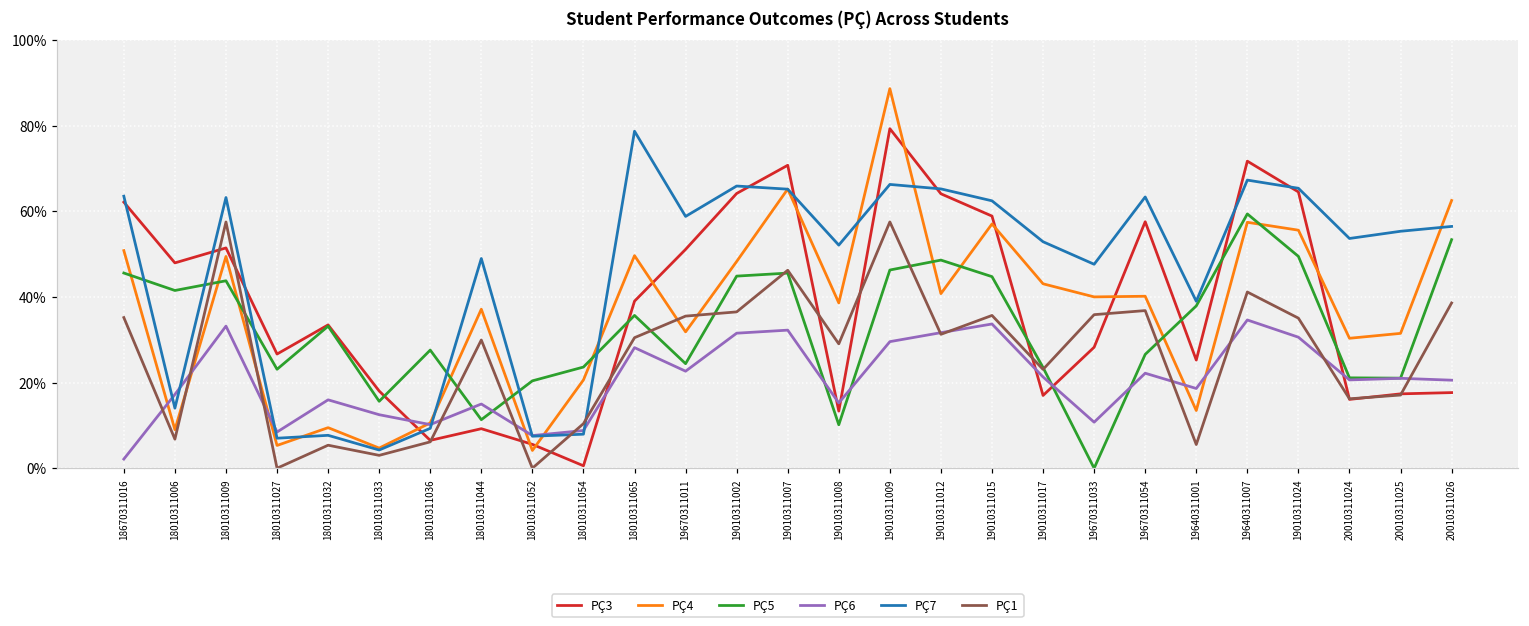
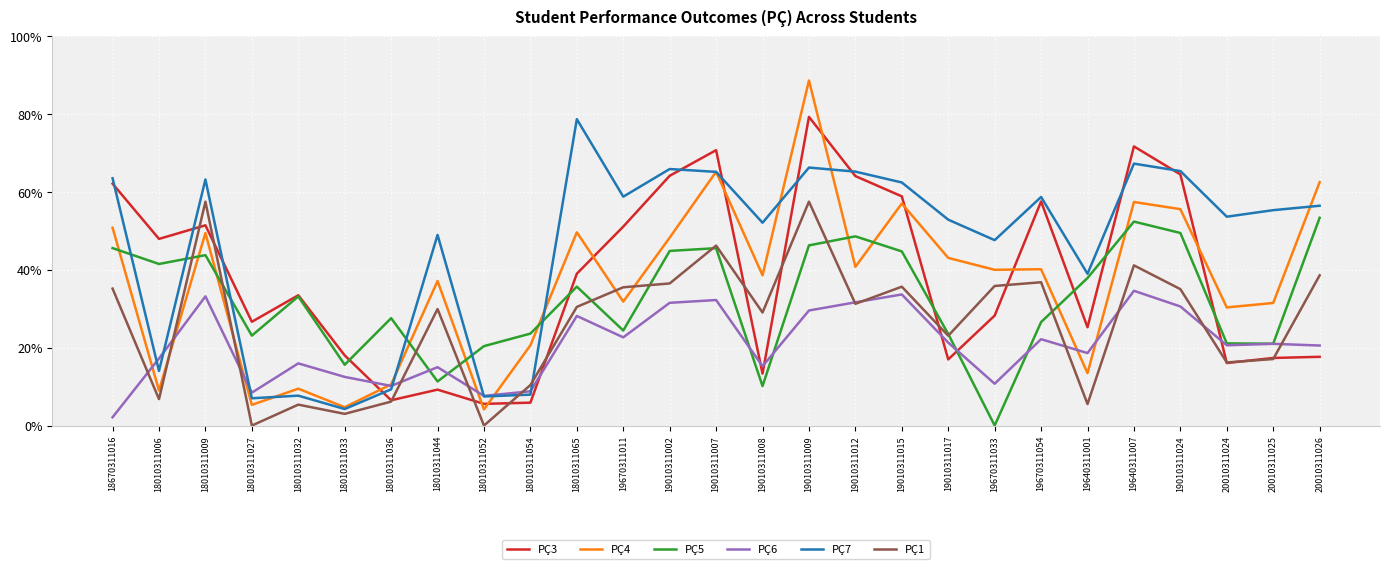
  {
    "PÇ3": {
      "18670311016": "62%",
      "18010311006": "48%",
      "18010311009": "51%",
      "18010311027": "27%",
      "18010311033": "18%",
      "18010311044": "9%",
      "18010311052": "6%",
-     "18010311054": "1%",
+     "18010311054": "6%",
      "18010311065": "39%",
      "19670311011": "51%",
      "19010311002": "64%",
      "19010311007": "71%",
      "19010311008": "13%",
      "19010311009": "79%",
      "19010311012": "64%",
      "19010311015": "59%",
      "19010311017": "17%",
      "19670311033": "28%",
      "19670311054": "58%",
      "19640311001": "25%",
      "19640311007": "72%",
      "19010311024": "65%",
      "20010311026": "18%"
    },
    "PÇ4": {
      "18670311016": "51%",
      "18010311006": "9%",
      "18010311009": "49%",
      "18010311027": "5%",
      "18010311032": "9%",
      "18010311044": "37%",
      "18010311052": "4%",
      "18010311054": "21%",
      "18010311065": "50%",
      "19670311011": "32%",
      "19010311002": "48%",
      "19010311008": "39%",
      "19010311009": "89%",
      "19010311012": "41%",
      "19010311015": "57%",
      "19010311017": "43%",
      "19670311033": "40%",
      "19670311054": "40%",
      "19640311001": "13%",
      "19640311007": "57%",
      "19010311024": "56%",
      "20010311024": "30%",
      "20010311025": "31%",
      "20010311026": "63%"
    },
    "PÇ5": {
      "18670311016": "46%",
      "18010311006": "42%",
      "18010311009": "44%",
      "18010311027": "23%",
      "18010311033": "16%",
      "18010311036": "28%",
      "18010311044": "11%",
      "18010311052": "20%",
      "18010311054": "24%",
      "18010311065": "36%",
      "19670311011": "24%",
      "19010311002": "45%",
      "19010311007": "46%",
      "19010311008": "10%",
      "19010311009": "46%",
      "19010311012": "49%",
      "19010311015": "45%",
      "19670311033": "0%",
      "19670311054": "27%",
      "19640311001": "38%",
-     "19640311007": "59%",
+     "19640311007": "52%",
      "19010311024": "49%",
      "20010311026": "53%"
    },
    "PÇ6": {
      "18670311016": "2%",
      "18010311006": "17%",
      "18010311009": "33%",
      "18010311027": "8%",
      "18010311032": "16%",
      "18010311033": "13%",
      "18010311044": "15%",
      "18010311054": "9%",
      "18010311065": "28%",
      "19670311011": "23%",
      "19010311002": "32%",
      "19010311007": "32%",
      "19010311008": "15%",
      "19010311009": "30%",
      "19010311015": "34%",
      "19010311017": "21%",
      "19670311033": "11%",
      "19670311054": "22%",
      "19640311001": "19%",
      "19640311007": "35%",
      "19010311024": "31%",
      "20010311026": "21%"
    },
    "PÇ7": {
      "18670311016": "64%",
      "18010311006": "14%",
      "18010311009": "63%",
      "18010311027": "7%",
      "18010311032": "8%",
      "18010311036": "9%",
      "18010311044": "49%",
      "18010311054": "8%",
      "18010311065": "79%",
      "19670311011": "59%",
      "19010311002": "66%",
      "19010311008": "52%",
      "19010311009": "66%",
      "19010311012": "65%",
      "19010311015": "62%",
      "19010311017": "53%",
      "19670311033": "48%",
-     "19670311054": "63%",
+     "19670311054": "59%",
      "19640311001": "39%",
      "19640311007": "67%",
      "19010311024": "65%",
      "20010311024": "54%",
      "20010311025": "55%",
      "20010311026": "56%"
    },
    "PÇ1": {
      "18670311016": "35%",
      "18010311006": "7%",
      "18010311009": "58%",
      "18010311027": "0%",
      "18010311032": "5%",
      "18010311033": "3%",
      "18010311044": "30%",
      "18010311052": "0%",
      "18010311054": "10%",
      "18010311065": "30%",
      "19670311011": "36%",
      "19010311002": "37%",
      "19010311007": "46%",
      "19010311008": "29%",
      "19010311009": "58%",
      "19010311015": "36%",
      "19670311033": "36%",
      "19670311054": "37%",
      "19640311001": "6%",
      "19640311007": "41%",
      "19010311024": "35%",
      "20010311026": "39%"
    }
  }
